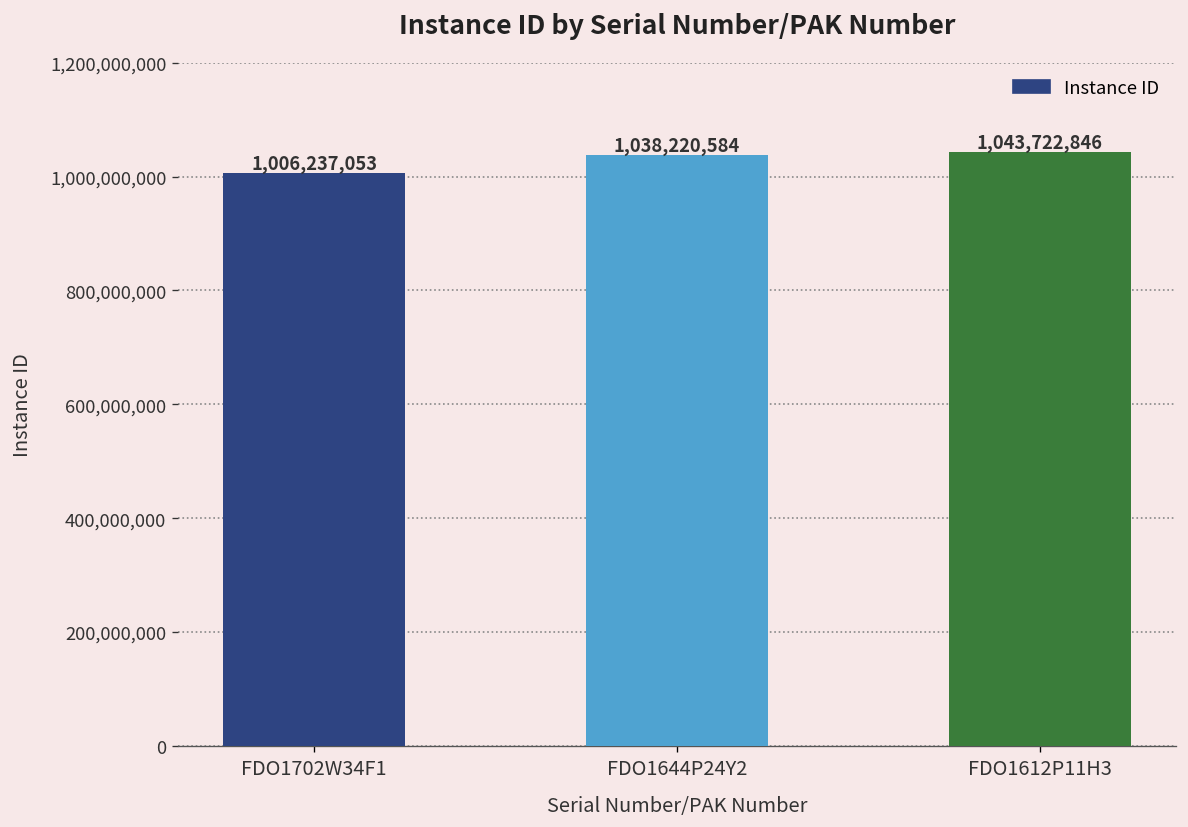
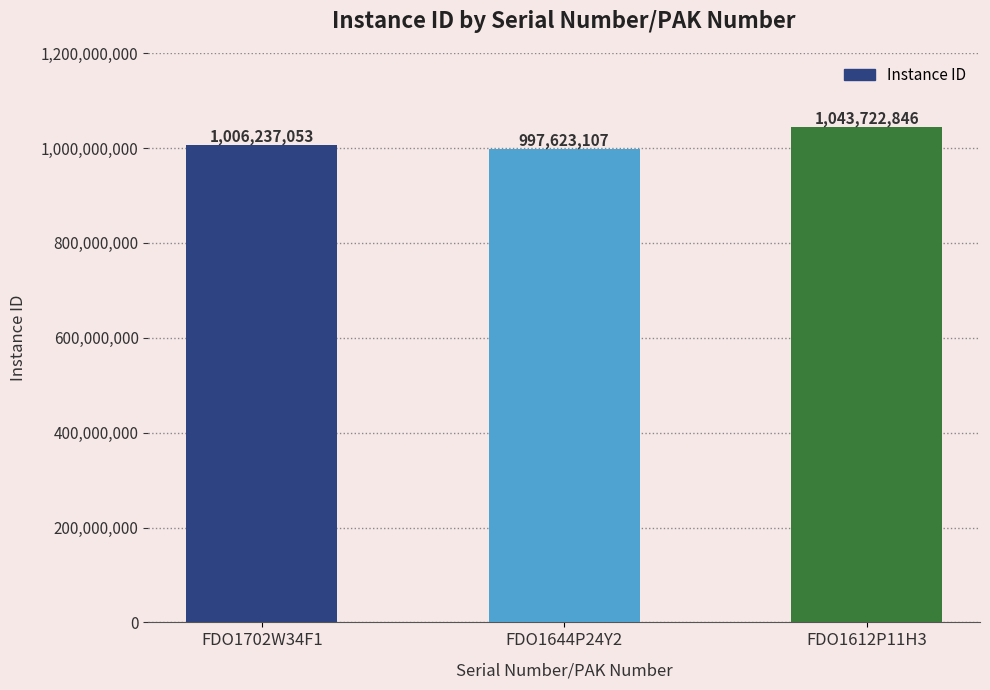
  {
    "FDO1702W34F1": "1,006,237,053",
-   "FDO1644P24Y2": "1,038,220,584",
+   "FDO1644P24Y2": "997,623,107",
    "FDO1612P11H3": "1,043,722,846"
  }
